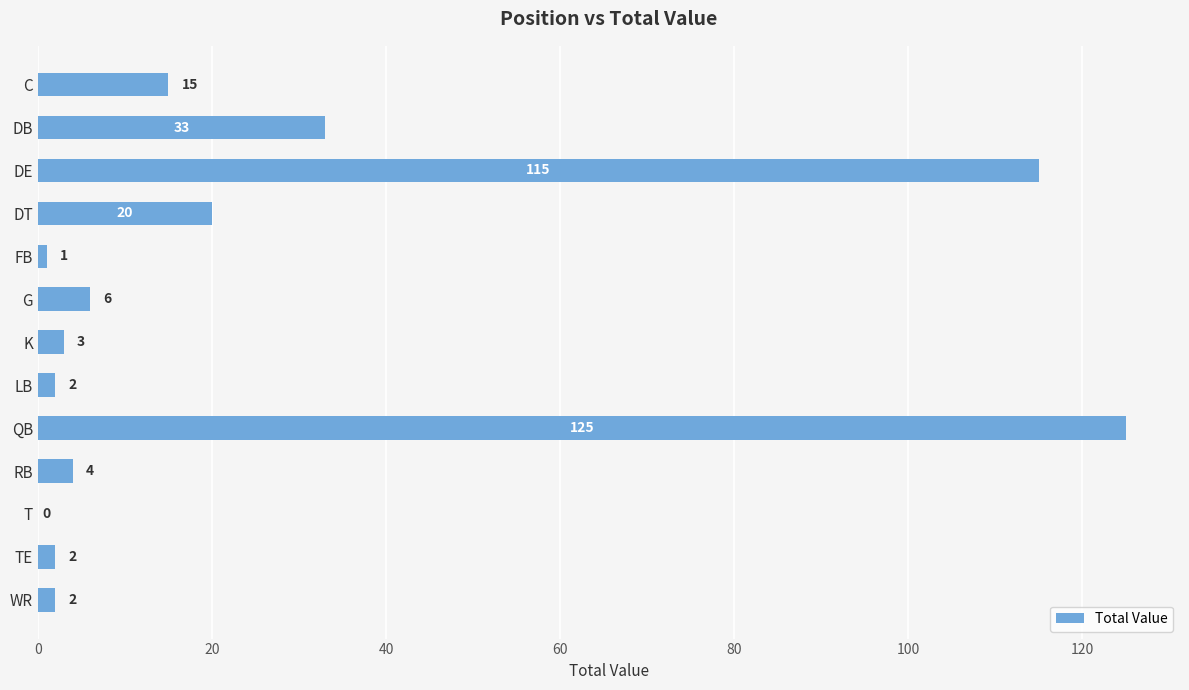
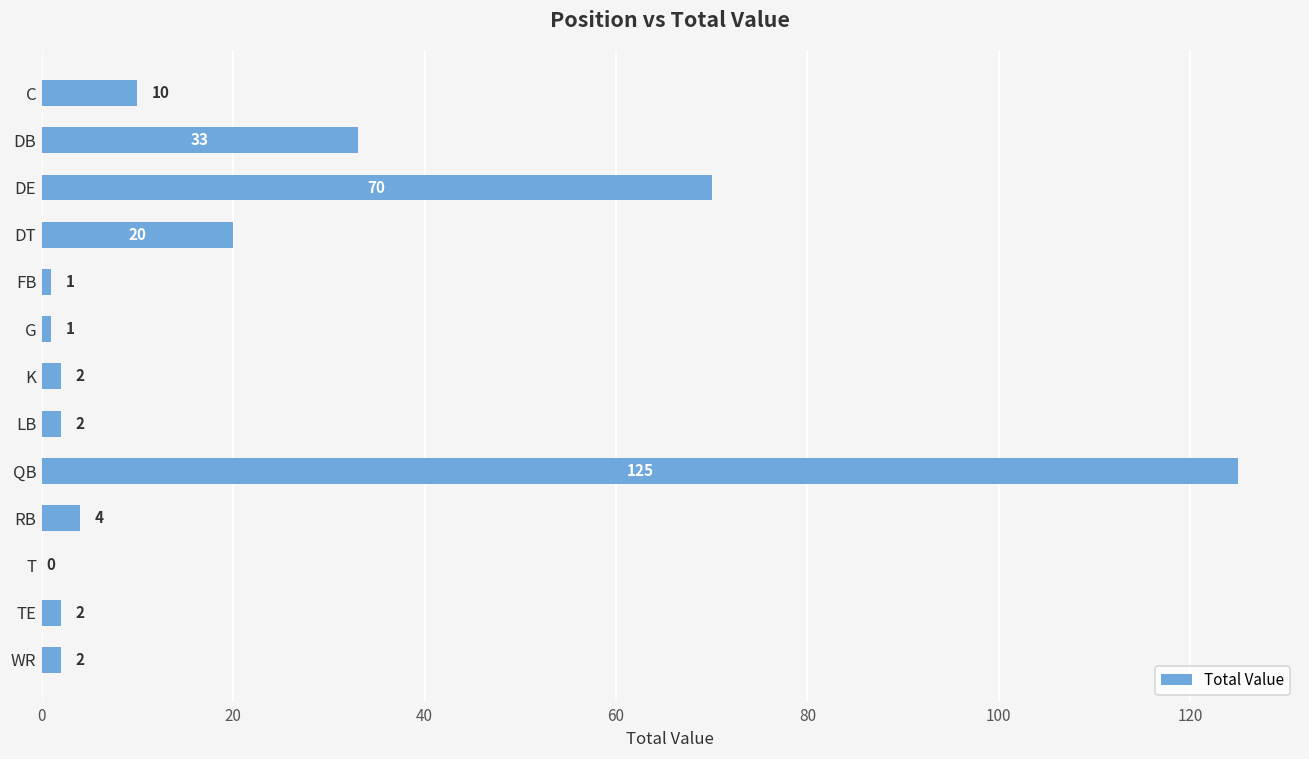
  {
-   "C": 15,
+   "C": 10,
    "DB": 33,
-   "DE": 115,
+   "DE": 70,
    "DT": 20,
    "FB": 1,
-   "G": 6,
-   "K": 3,
+   "G": 1,
+   "K": 2,
    "LB": 2,
    "QB": 125,
    "RB": 4,
    "T": 0,
    "TE": 2,
    "WR": 2
  }
